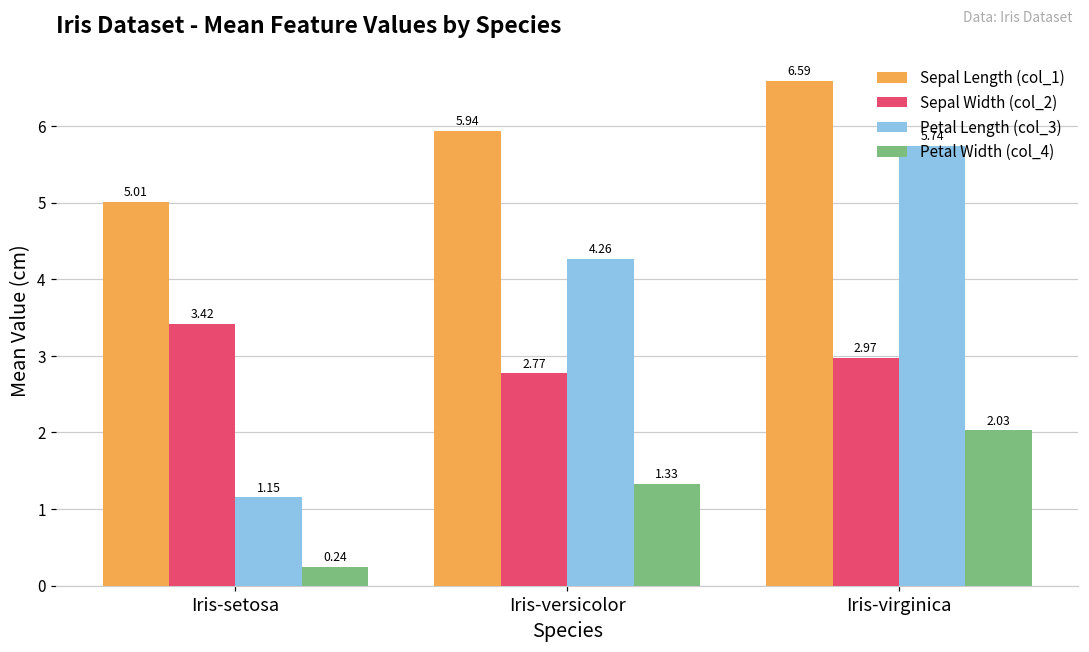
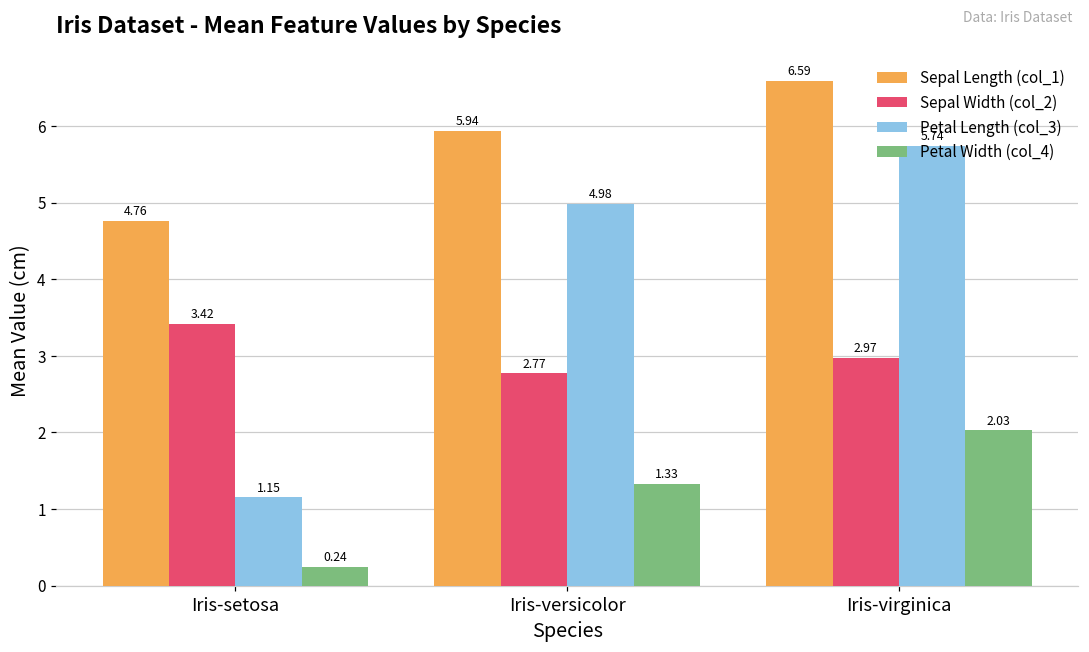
  {
    "Sepal Length (col_1)": {
-     "Iris-setosa": 5.01,
+     "Iris-setosa": 4.76,
      "Iris-versicolor": 5.94,
      "Iris-virginica": 6.59
    },
    "Sepal Width (col_2)": {
      "Iris-setosa": 3.42,
      "Iris-versicolor": 2.77,
      "Iris-virginica": 2.97
    },
    "Petal Length (col_3)": {
      "Iris-setosa": 1.15,
-     "Iris-versicolor": 4.26,
+     "Iris-versicolor": 4.98,
      "Iris-virginica": 5.74
    },
    "Petal Width (col_4)": {
      "Iris-setosa": 0.24,
      "Iris-versicolor": 1.33,
      "Iris-virginica": 2.03
    }
  }
